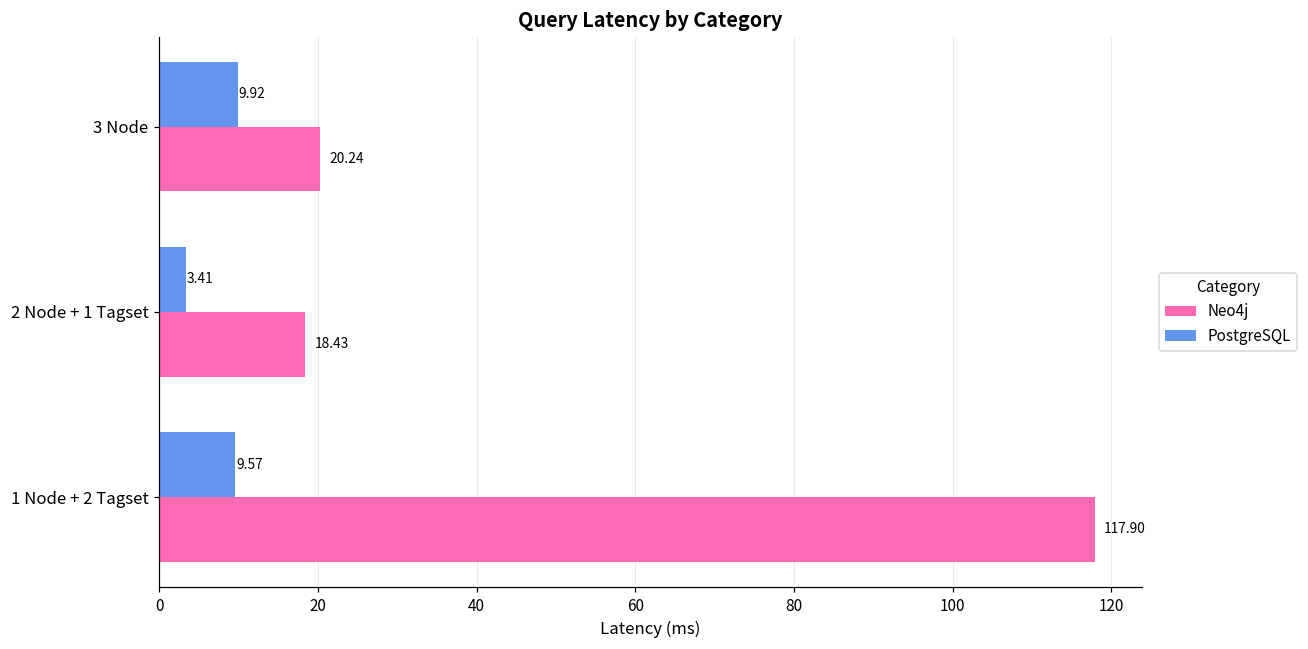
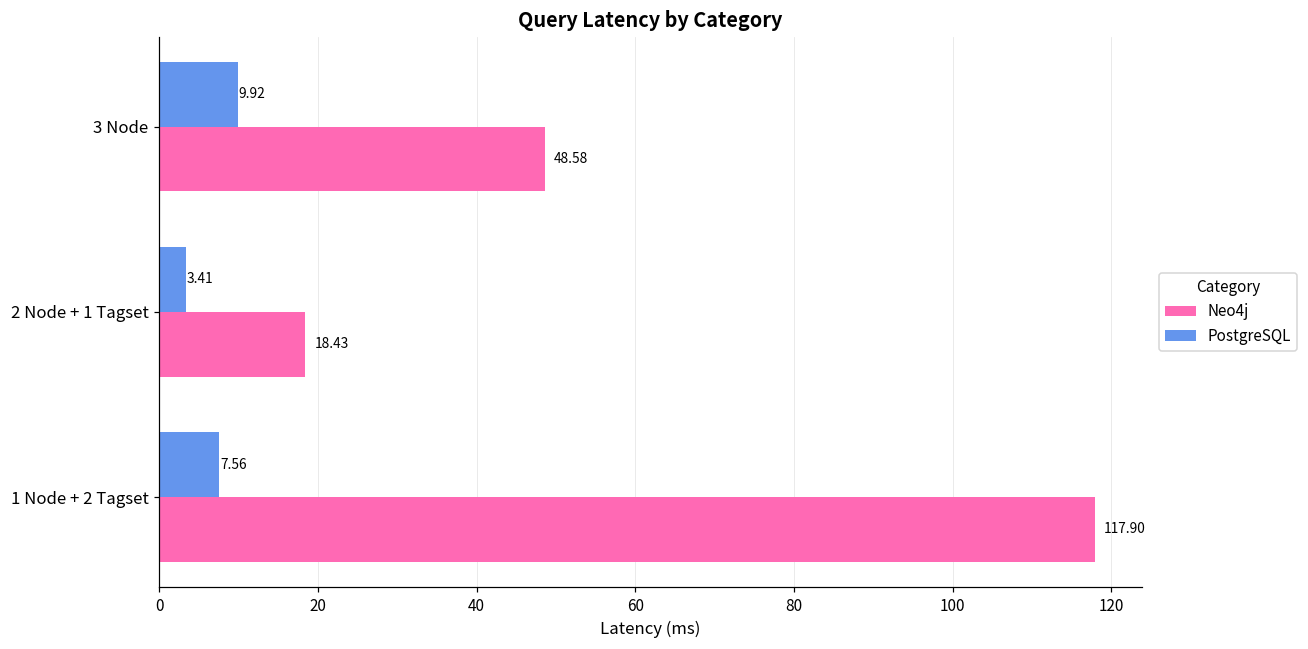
  {
    "Neo4j": {
-     "3 Node": 20.24,
+     "3 Node": 48.58,
      "2 Node + 1 Tagset": 18.43,
      "1 Node + 2 Tagset": 117.90
    },
    "PostgreSQL": {
      "3 Node": 9.92,
      "2 Node + 1 Tagset": 3.41,
-     "1 Node + 2 Tagset": 9.57
+     "1 Node + 2 Tagset": 7.56
    }
  }
